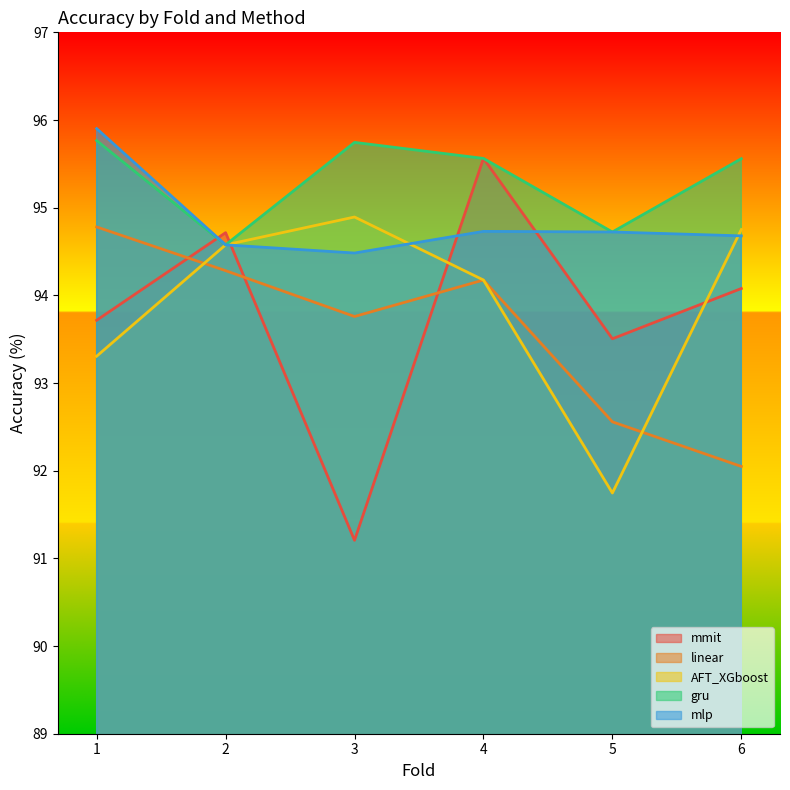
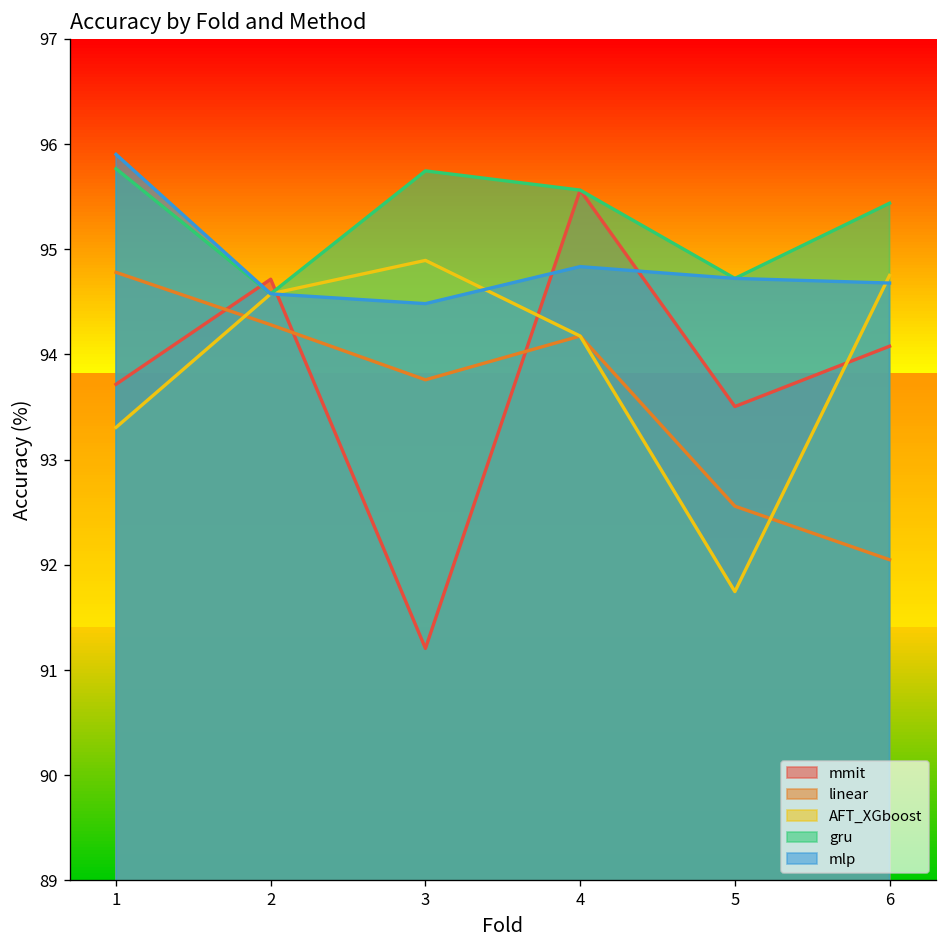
  {
    "AFT_XGboost": {
      "1": 93.3,
      "3": 94.9,
      "5": 91.7,
      "6": 94.8
    },
    "gru": {
      "1": 95.8,
      "3": 95.7,
-     "6": 95.6
+     "6": 95.4
    },
    "mlp": {
      "1": 95.9,
      "3": 94.5,
-     "4": 94.7,
+     "4": 94.8,
      "6": 94.7
    }
  }
